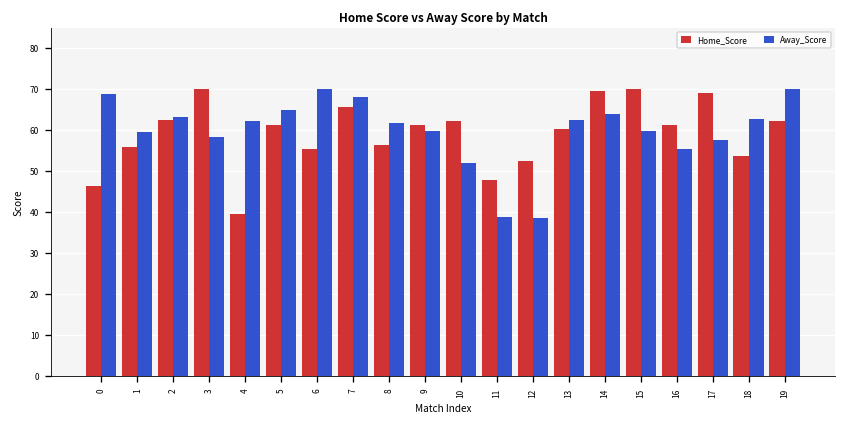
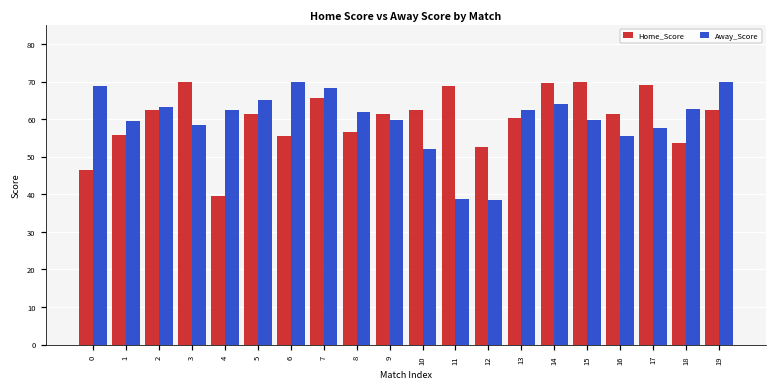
  {
    "Home_Score": {
      "0": 47,
      "1": 56,
      "2": 63,
      "3": 70,
      "4": 40,
      "5": 61,
      "6": 55,
      "7": 66,
      "8": 56,
      "9": 61,
      "10": 62,
-     "11": 48,
+     "11": 69,
      "12": 53,
      "13": 60,
      "14": 70,
      "15": 70,
      "16": 61,
      "17": 69,
      "18": 54,
      "19": 62
    },
    "Away_Score": {
      "0": 69,
      "1": 60,
      "2": 63,
      "3": 58,
      "4": 62,
      "5": 65,
      "6": 70,
      "7": 68,
      "8": 62,
      "9": 60,
      "10": 52,
      "11": 39,
      "12": 39,
      "13": 63,
      "14": 64,
      "15": 60,
      "16": 55,
      "17": 58,
      "18": 63,
      "19": 70
    }
  }
